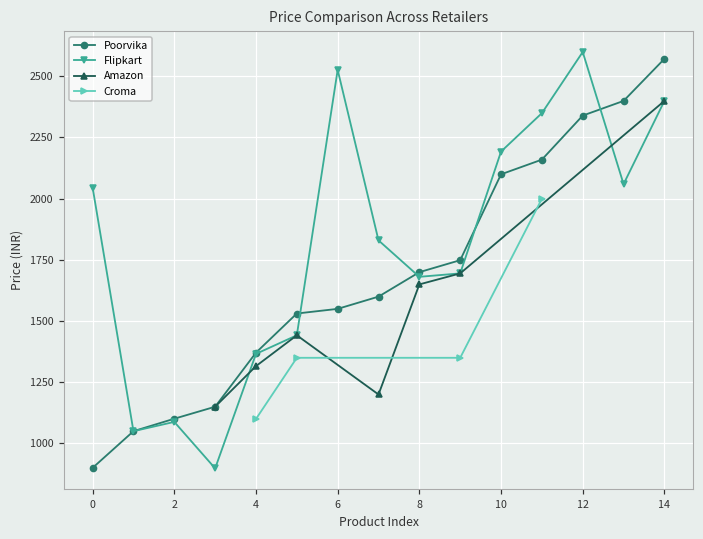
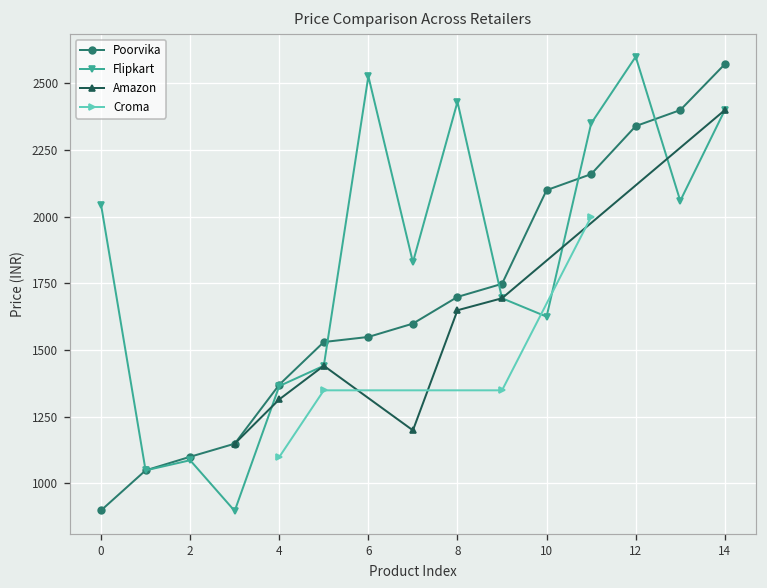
  {
    "Flipkart": {
      "0": 2050,
      "2": 1090,
      "6": 2530,
-     "8": 1680,
-     "10": 2190,
+     "8": 2430,
+     "10": 1630,
      "12": 2600
    },
    "Croma": {
      "4": 1100
    }
  }
